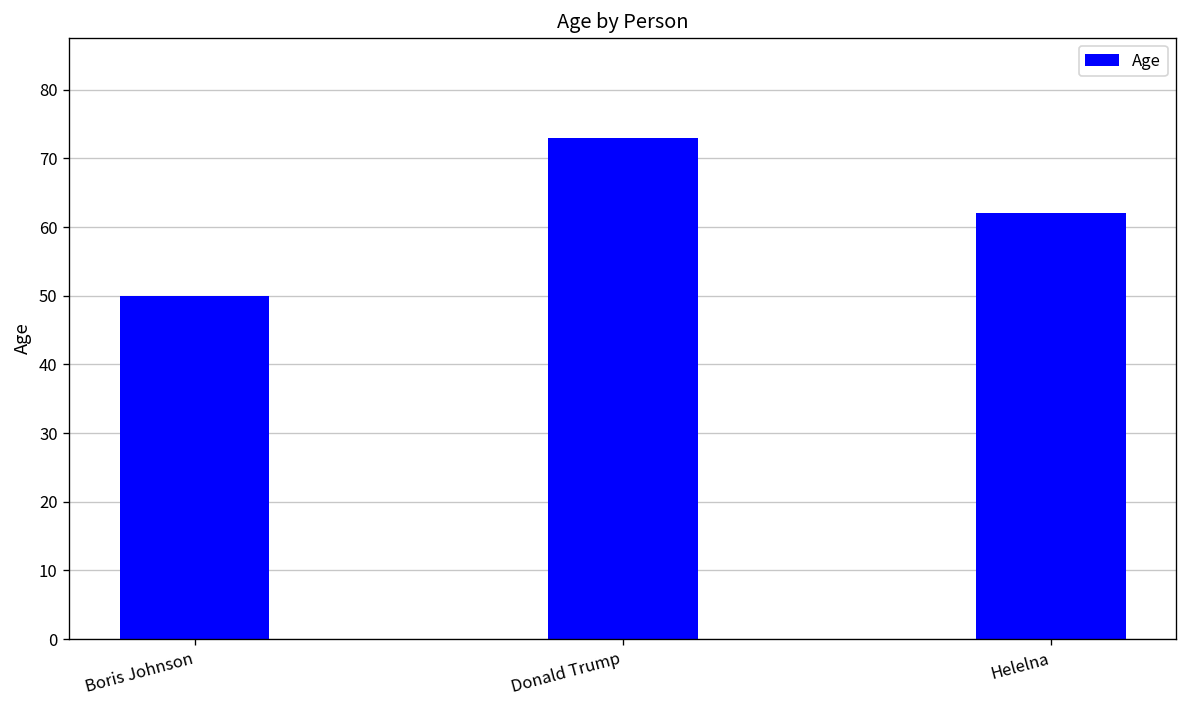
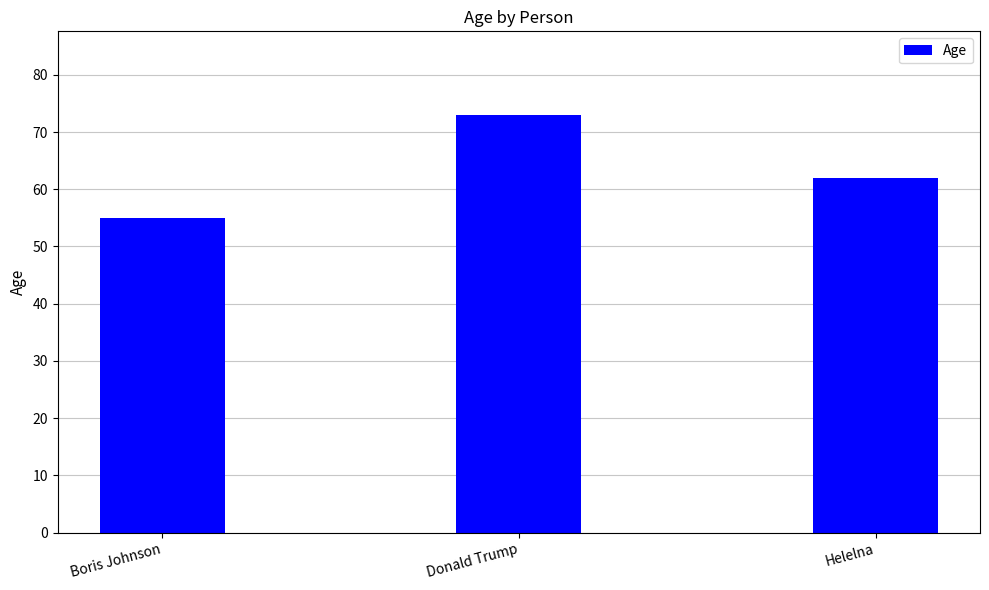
  {
-   "Boris Johnson": 50,
+   "Boris Johnson": 55,
    "Donald Trump": 73,
    "Helelna": 62
  }
